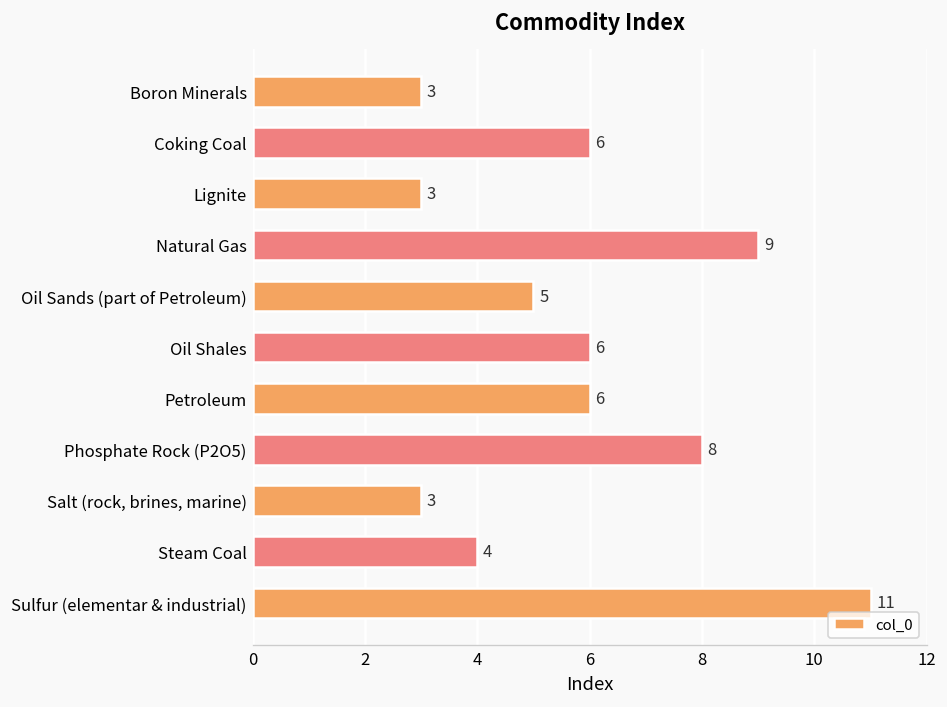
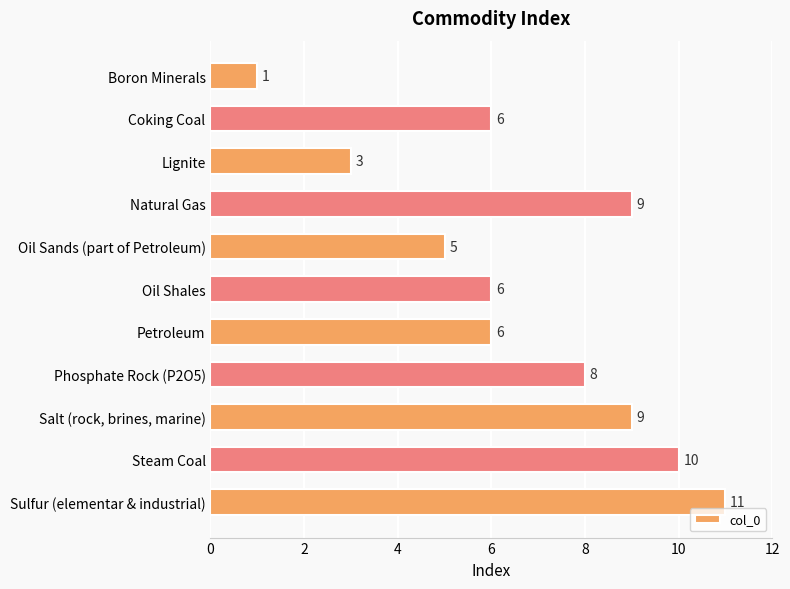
  {
-   "Boron Minerals": 3,
+   "Boron Minerals": 1,
    "Coking Coal": 6,
    "Lignite": 3,
    "Natural Gas": 9,
    "Oil Sands (part of Petroleum)": 5,
    "Oil Shales": 6,
    "Petroleum": 6,
    "Phosphate Rock (P2O5)": 8,
-   "Salt (rock, brines, marine)": 3,
-   "Steam Coal": 4
+   "Salt (rock, brines, marine)": 9,
+   "Steam Coal": 10
  }
